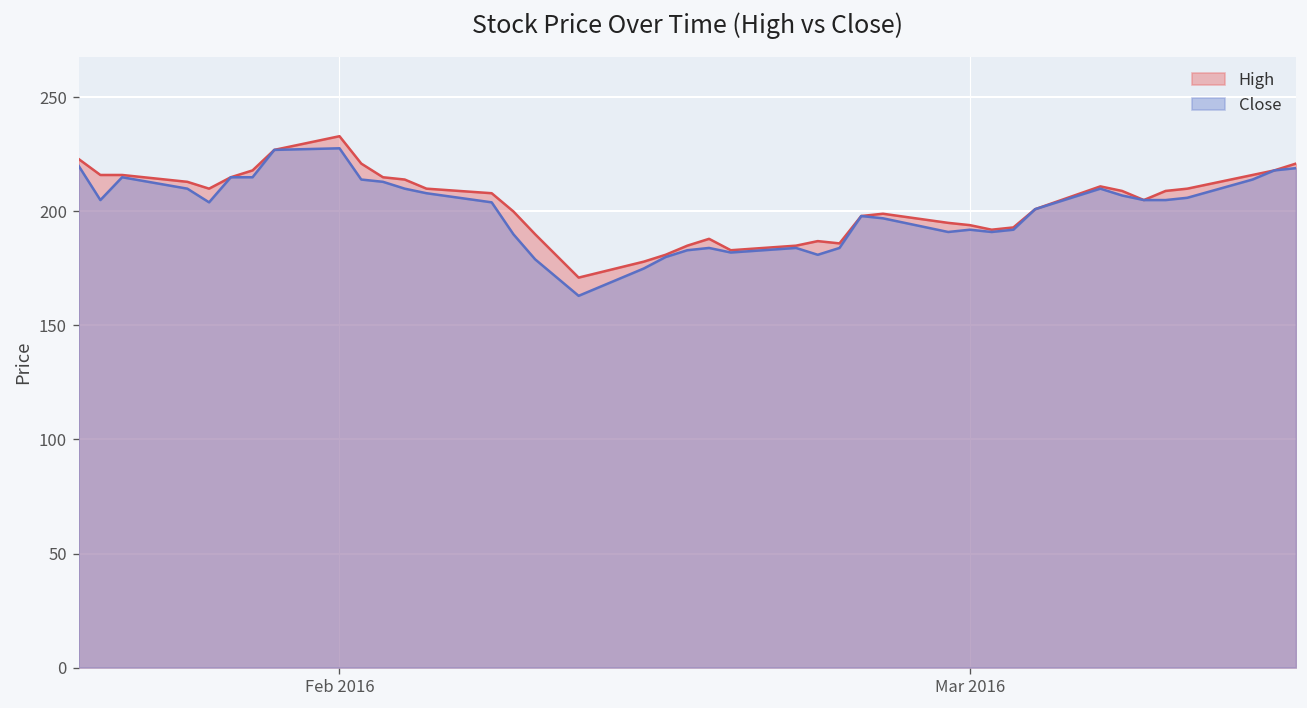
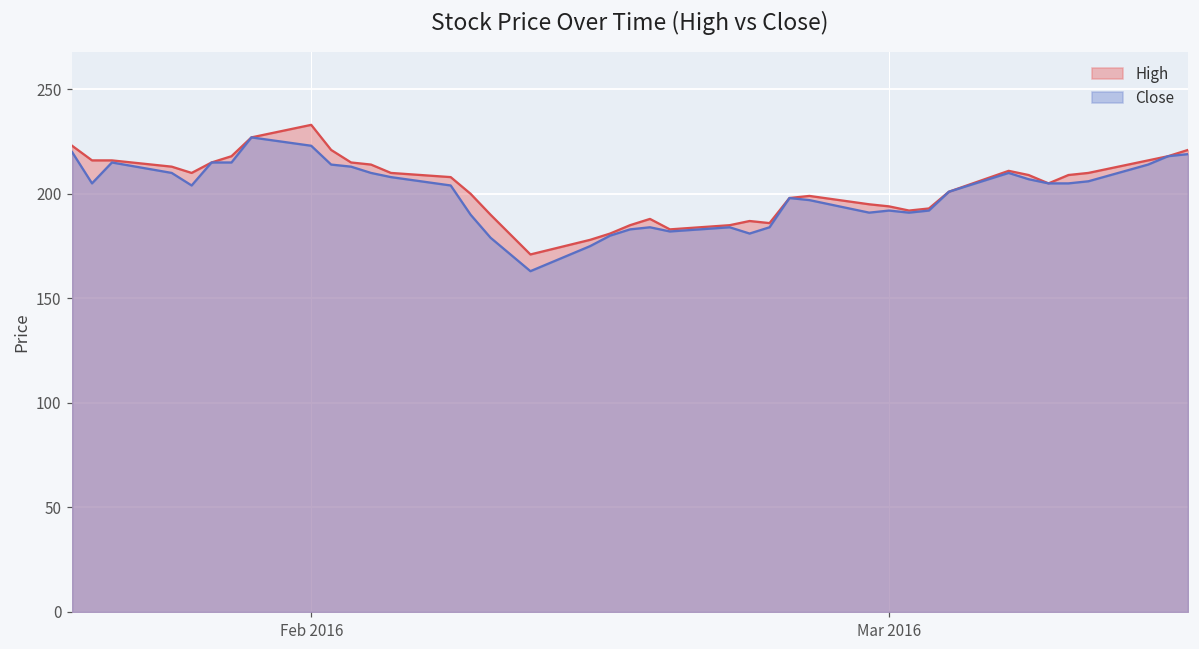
  {
    "High": {
      "Feb 2016": 233,
      "Mar 2016": 194
    },
    "Close": {
-     "Feb 2016": 228,
+     "Feb 2016": 223,
      "Mar 2016": 192
    }
  }
